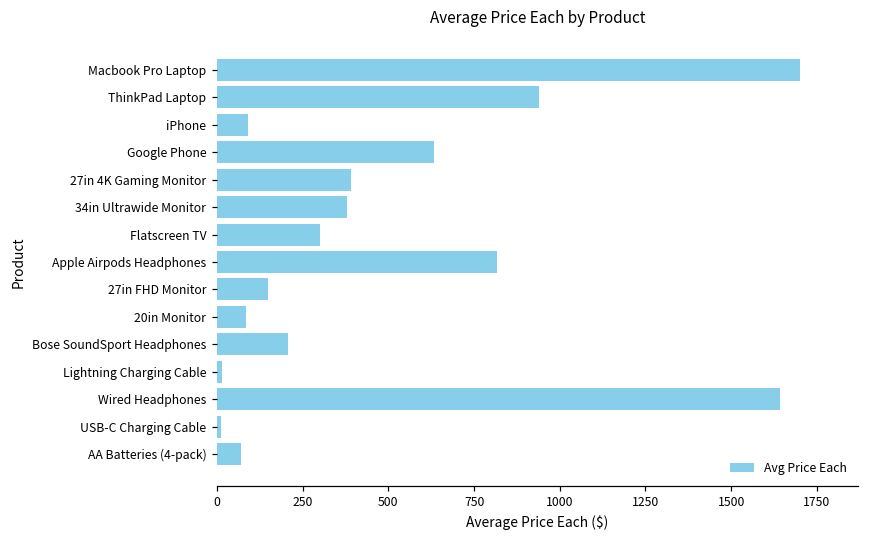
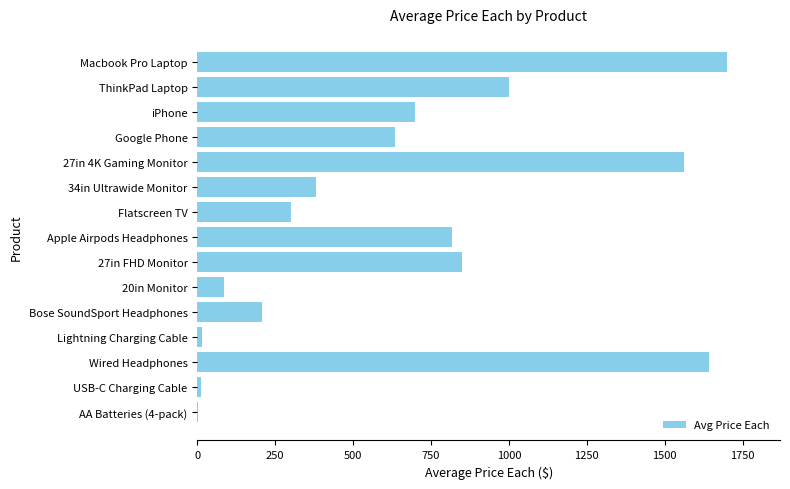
  {
    "Macbook Pro Laptop": 1700,
-   "ThinkPad Laptop": 940,
-   "iPhone": 90,
+   "ThinkPad Laptop": 1000,
+   "iPhone": 700,
    "Google Phone": 630,
-   "27in 4K Gaming Monitor": 390,
+   "27in 4K Gaming Monitor": 1560,
    "34in Ultrawide Monitor": 380,
    "Flatscreen TV": 300,
    "Apple Airpods Headphones": 820,
-   "27in FHD Monitor": 150,
+   "27in FHD Monitor": 850,
    "20in Monitor": 80,
    "Bose SoundSport Headphones": 210,
    "Lightning Charging Cable": 10,
    "Wired Headphones": 1640,
    "USB-C Charging Cable": 10,
-   "AA Batteries (4-pack)": 70
+   "AA Batteries (4-pack)": 0
  }
